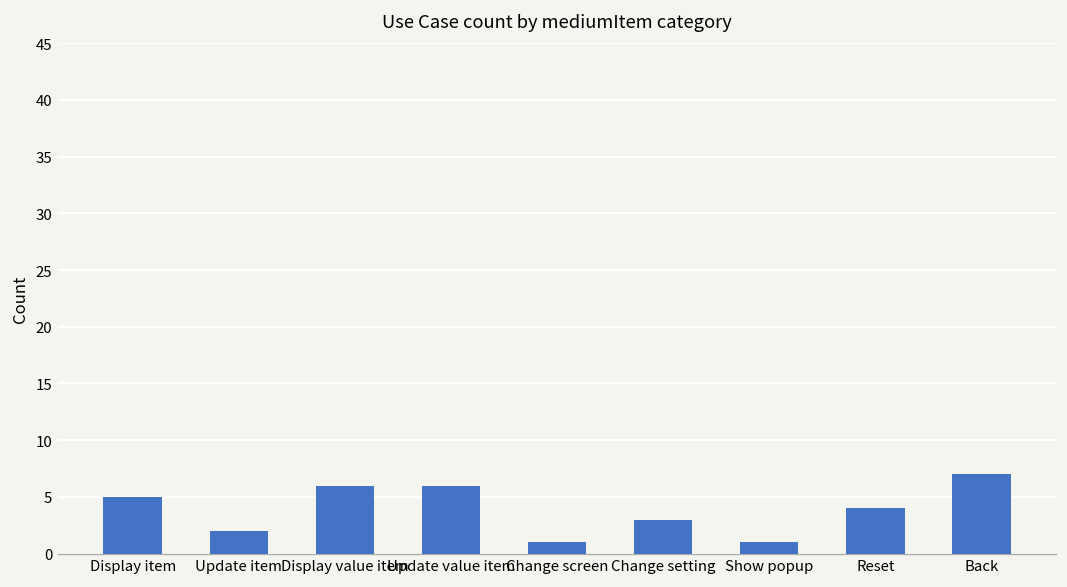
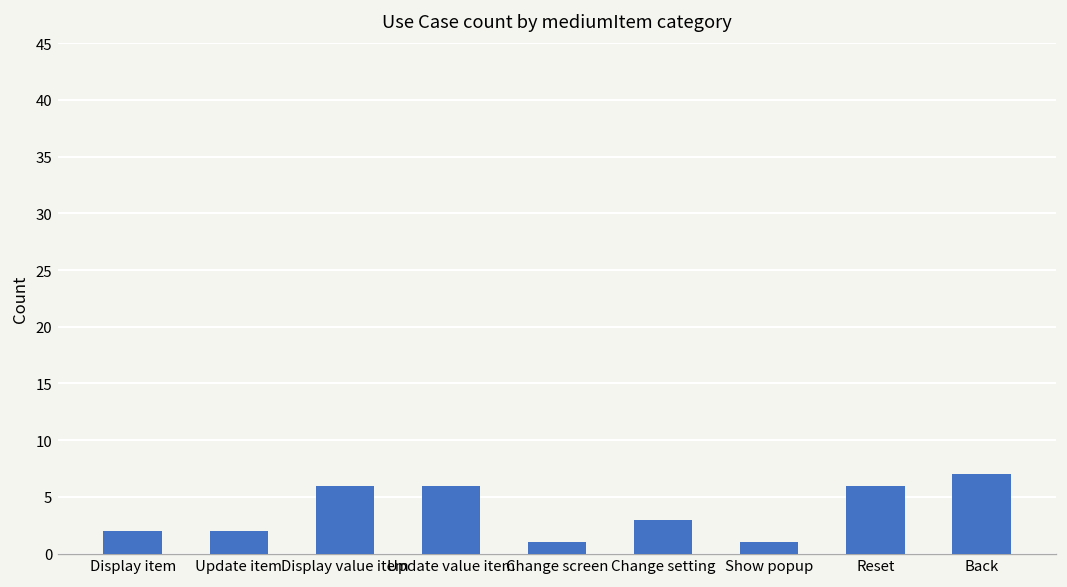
  {
-   "Display item": 5,
+   "Display item": 2,
    "Update item": 2,
    "Change screen": 1,
    "Change setting": 3,
    "Show popup": 1,
-   "Reset": 4,
+   "Reset": 6,
    "Back": 7
  }
